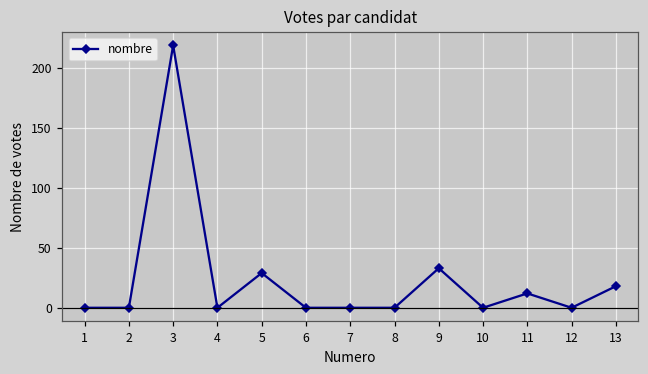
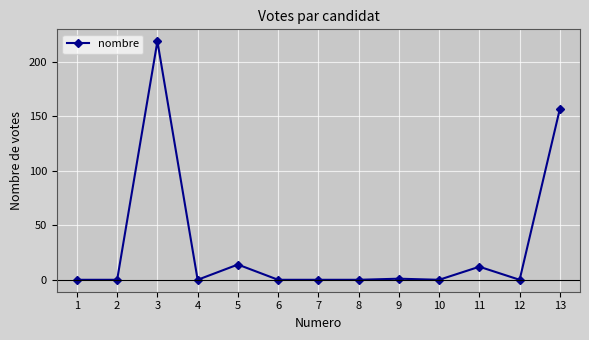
  {
    "1": 0,
    "2": 0,
    "3": 219,
    "4": 0,
-   "5": 29,
+   "5": 14,
    "6": 0,
    "7": 0,
    "8": 0,
-   "9": 33,
+   "9": 1,
    "10": 0,
    "11": 12,
    "12": 0,
-   "13": 18
+   "13": 157
  }
